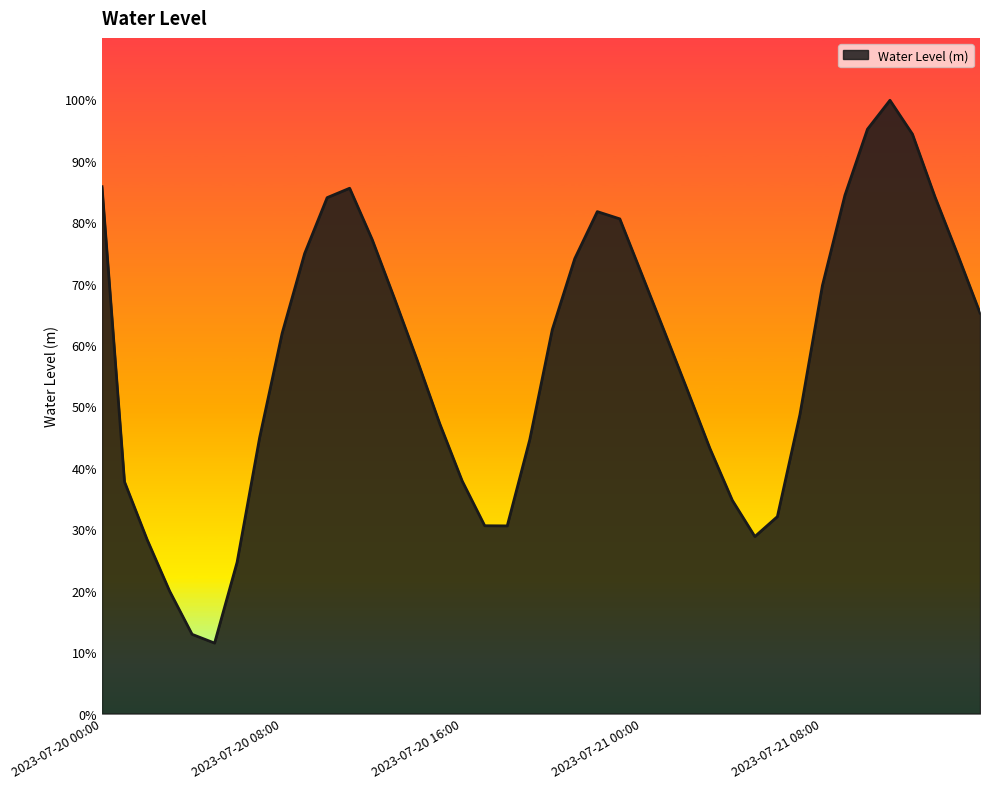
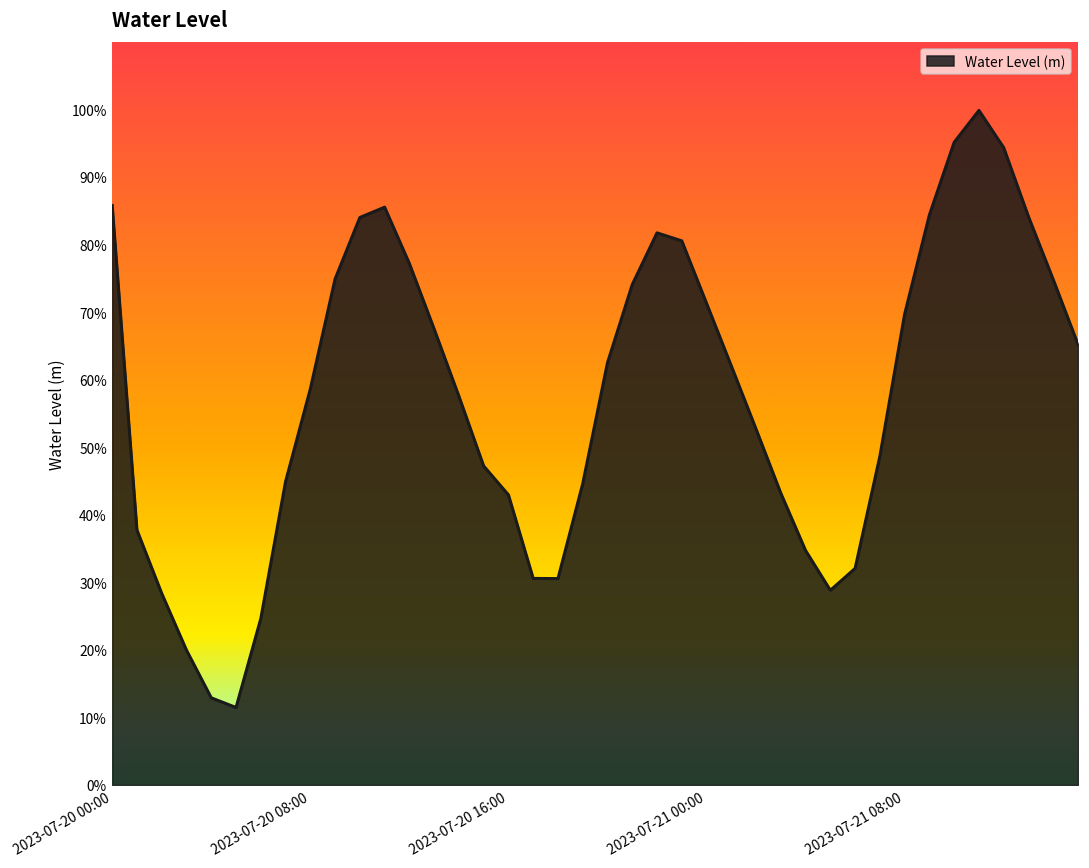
  {
    "2023-07-20 00:00": "86%",
-   "2023-07-20 08:00": "62%",
-   "2023-07-20 16:00": "38%",
+   "2023-07-20 08:00": "59%",
+   "2023-07-20 16:00": "43%",
    "2023-07-21 00:00": "71%",
    "2023-07-21 08:00": "70%"
  }
